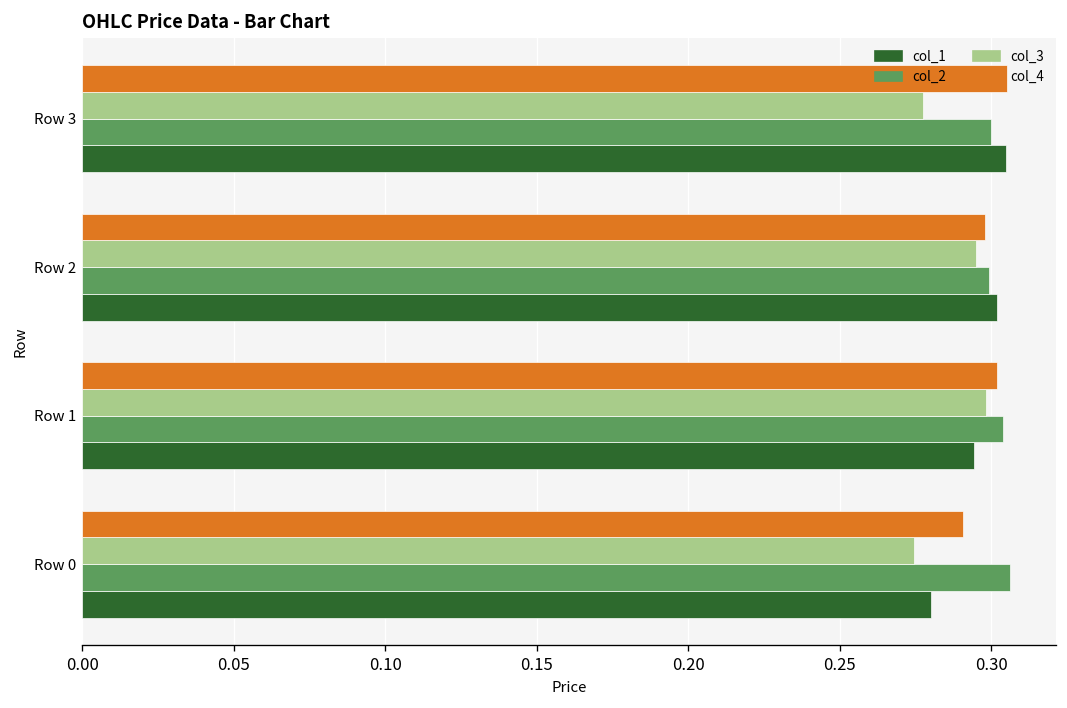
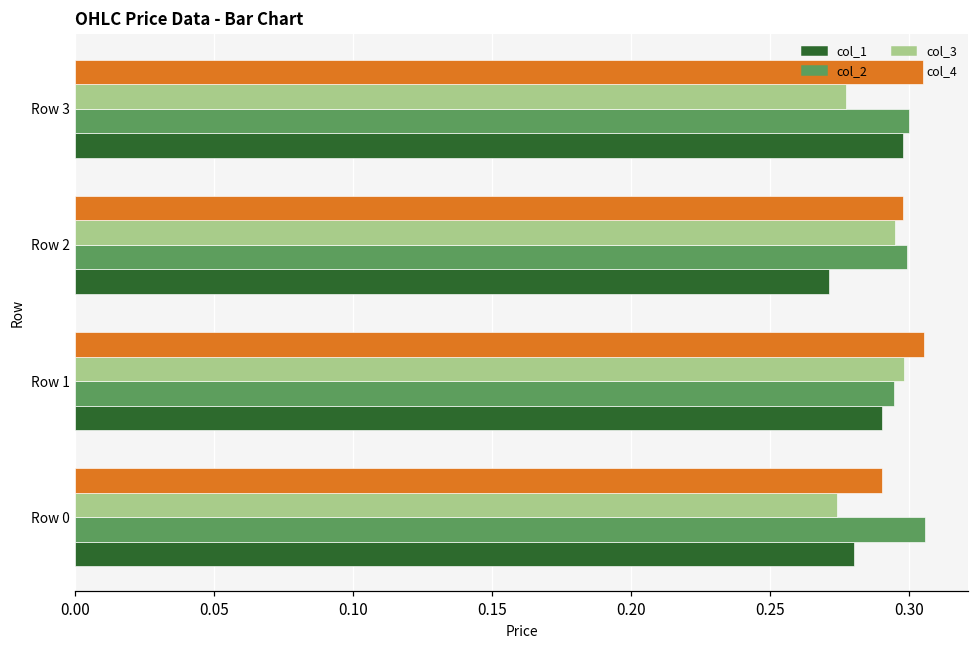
  {
    "col_1": {
-     "Row 3": 0.305,
-     "Row 2": 0.302,
-     "Row 1": 0.294,
+     "Row 3": 0.298,
+     "Row 2": 0.271,
+     "Row 1": 0.290,
      "Row 0": 0.280
    },
    "col_2": {
      "Row 3": 0.300,
      "Row 2": 0.299,
-     "Row 1": 0.304,
+     "Row 1": 0.295,
      "Row 0": 0.306
    },
    "col_3": {
      "Row 3": 0.278,
      "Row 2": 0.295,
      "Row 1": 0.298,
      "Row 0": 0.274
    },
    "col_4": {
      "Row 3": 0.305,
      "Row 2": 0.298,
-     "Row 1": 0.302,
+     "Row 1": 0.306,
      "Row 0": 0.290
    }
  }
